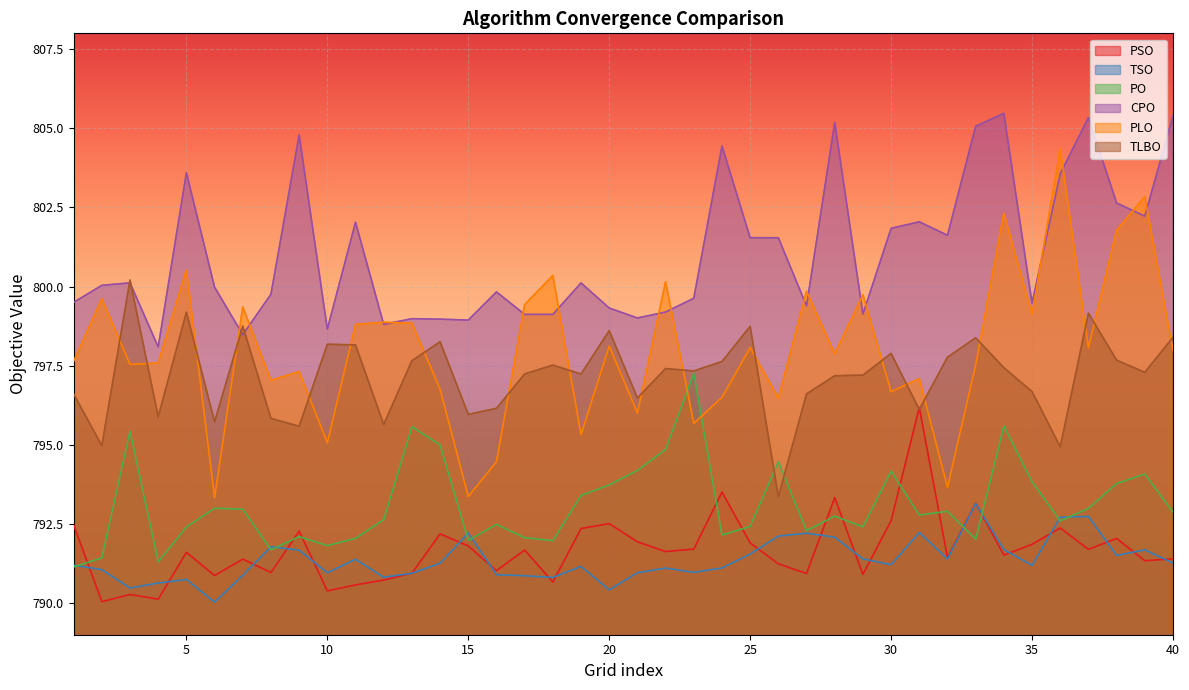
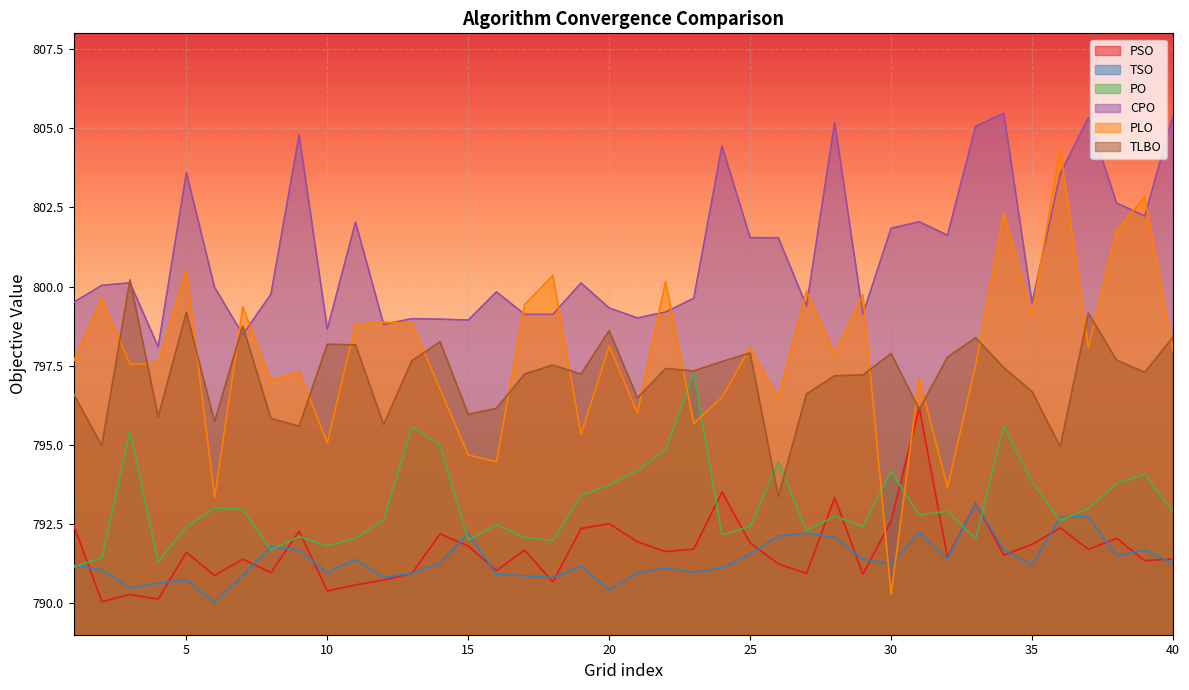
  {
    "PSO": {
      "5": 791.6,
      "10": 790.4,
      "15": 791.8,
      "20": 792.5,
      "25": 791.9,
      "30": 792.6,
      "35": 791.9,
      "40": 791.4
    },
    "TSO": {
      "5": 790.7,
      "10": 791.0,
      "15": 792.2,
      "20": 790.4,
      "25": 791.5,
      "30": 791.2,
      "35": 791.2,
      "40": 791.3
    },
    "PO": {
      "5": 792.4,
      "10": 791.8,
      "15": 792.0,
      "20": 793.7,
      "25": 792.4,
      "30": 794.2,
      "35": 793.8,
      "40": 792.9
    },
    "CPO": {
      "5": 803.6,
      "10": 798.7,
      "15": 798.9,
      "20": 799.3,
      "25": 801.5,
      "30": 801.8,
      "35": 799.5,
      "40": 805.4
    },
    "PLO": {
      "5": 800.5,
      "10": 795.1,
-     "15": 793.4,
+     "15": 794.7,
      "20": 798.1,
      "25": 798.1,
-     "30": 796.7,
+     "30": 790.3,
      "35": 799.1,
      "40": 798.0
    },
    "TLBO": {
      "5": 799.2,
      "10": 798.2,
      "15": 796.0,
      "20": 798.6,
-     "25": 798.7,
+     "25": 797.9,
      "30": 797.9,
      "35": 796.7,
      "40": 798.4
    }
  }
